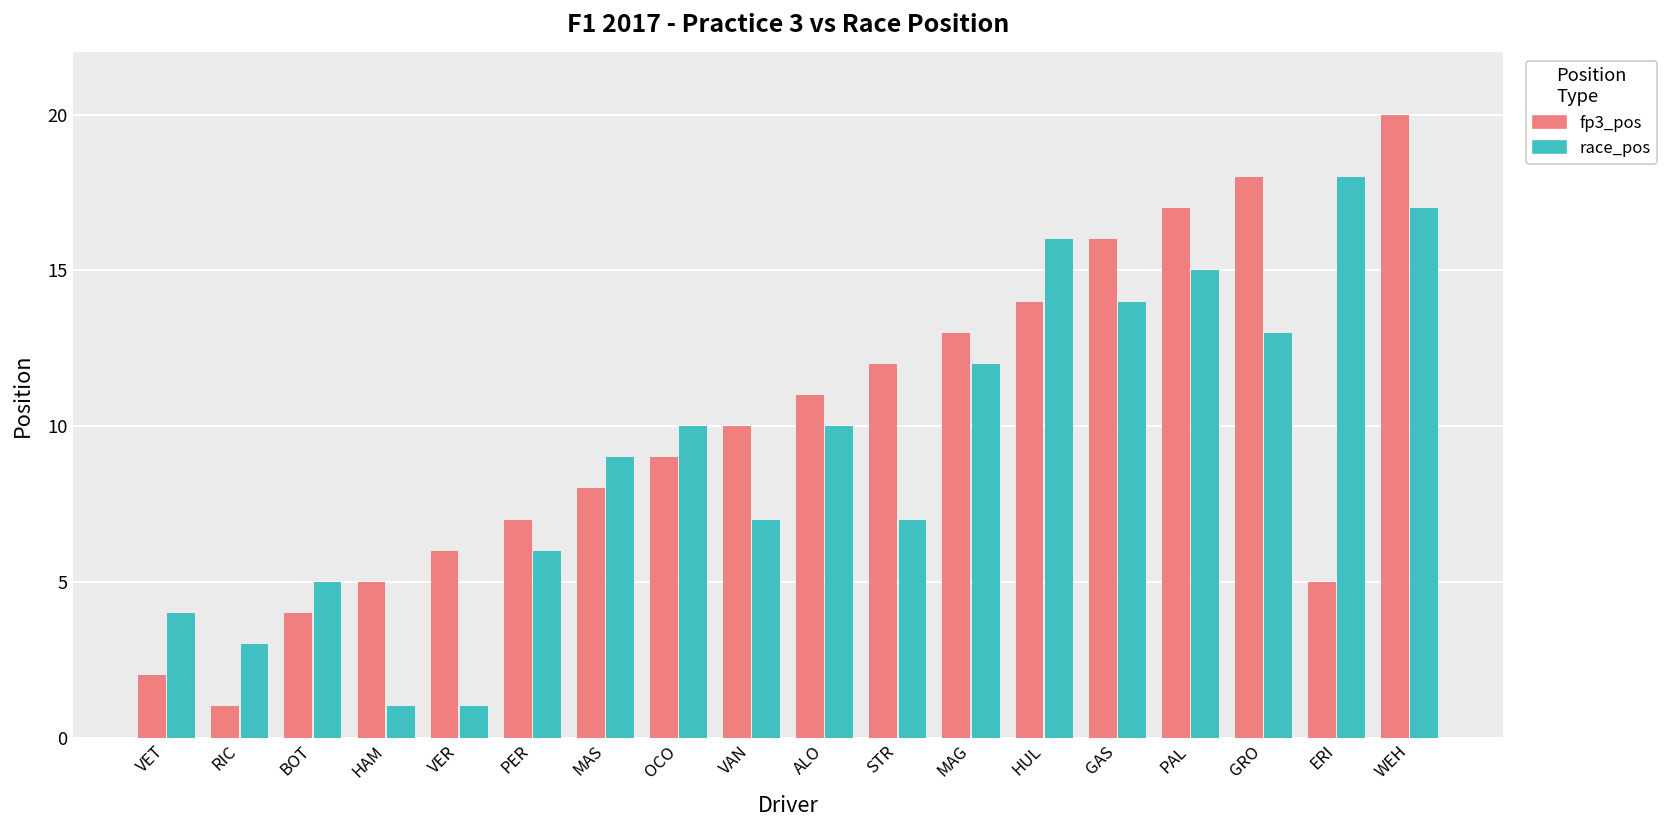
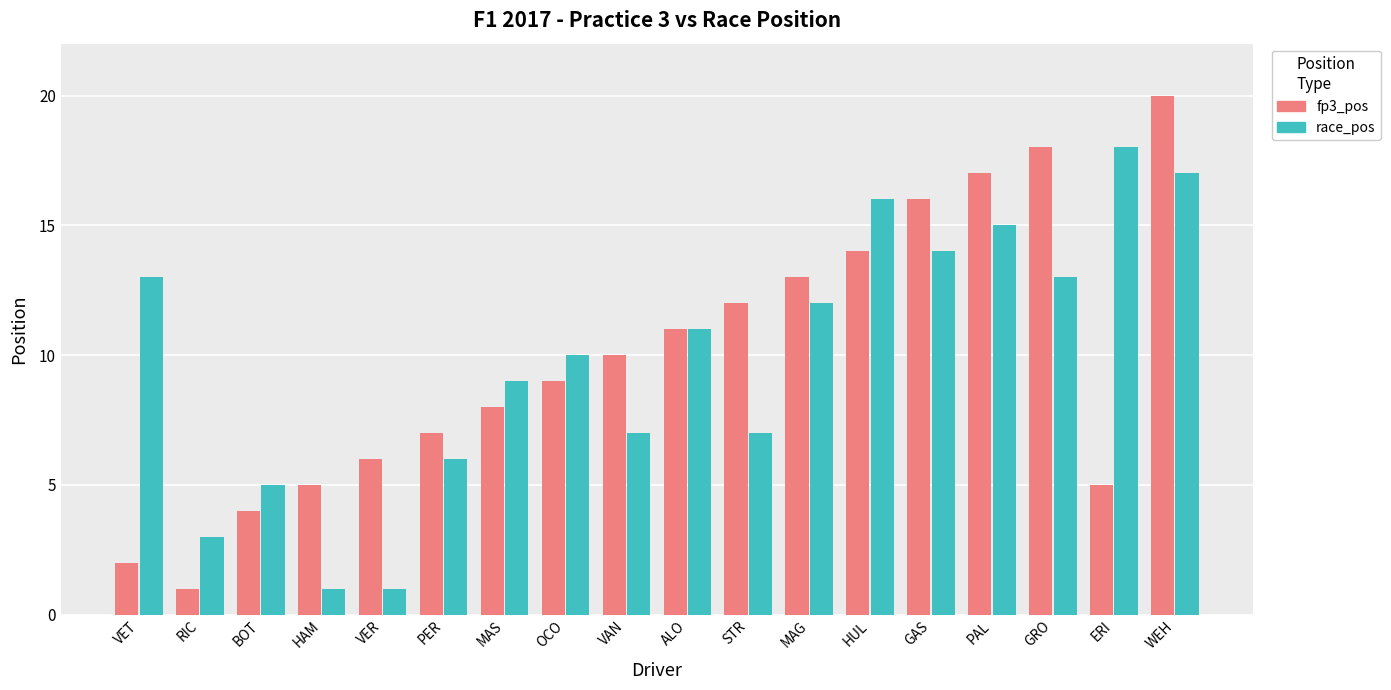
  {
    "fp3_pos": {
      "VET": 2,
      "RIC": 1,
      "BOT": 4,
      "HAM": 5,
      "VER": 6,
      "PER": 7,
      "MAS": 8,
      "OCO": 9,
      "VAN": 10,
      "ALO": 11,
      "STR": 12,
      "MAG": 13,
      "HUL": 14,
      "GAS": 16,
      "PAL": 17,
      "GRO": 18,
      "ERI": 5,
      "WEH": 20
    },
    "race_pos": {
-     "VET": 4,
+     "VET": 13,
      "RIC": 3,
      "BOT": 5,
      "HAM": 1,
      "VER": 1,
      "PER": 6,
      "MAS": 9,
      "OCO": 10,
      "VAN": 7,
-     "ALO": 10,
+     "ALO": 11,
      "STR": 7,
      "MAG": 12,
      "HUL": 16,
      "GAS": 14,
      "PAL": 15,
      "GRO": 13,
      "ERI": 18,
      "WEH": 17
    }
  }
